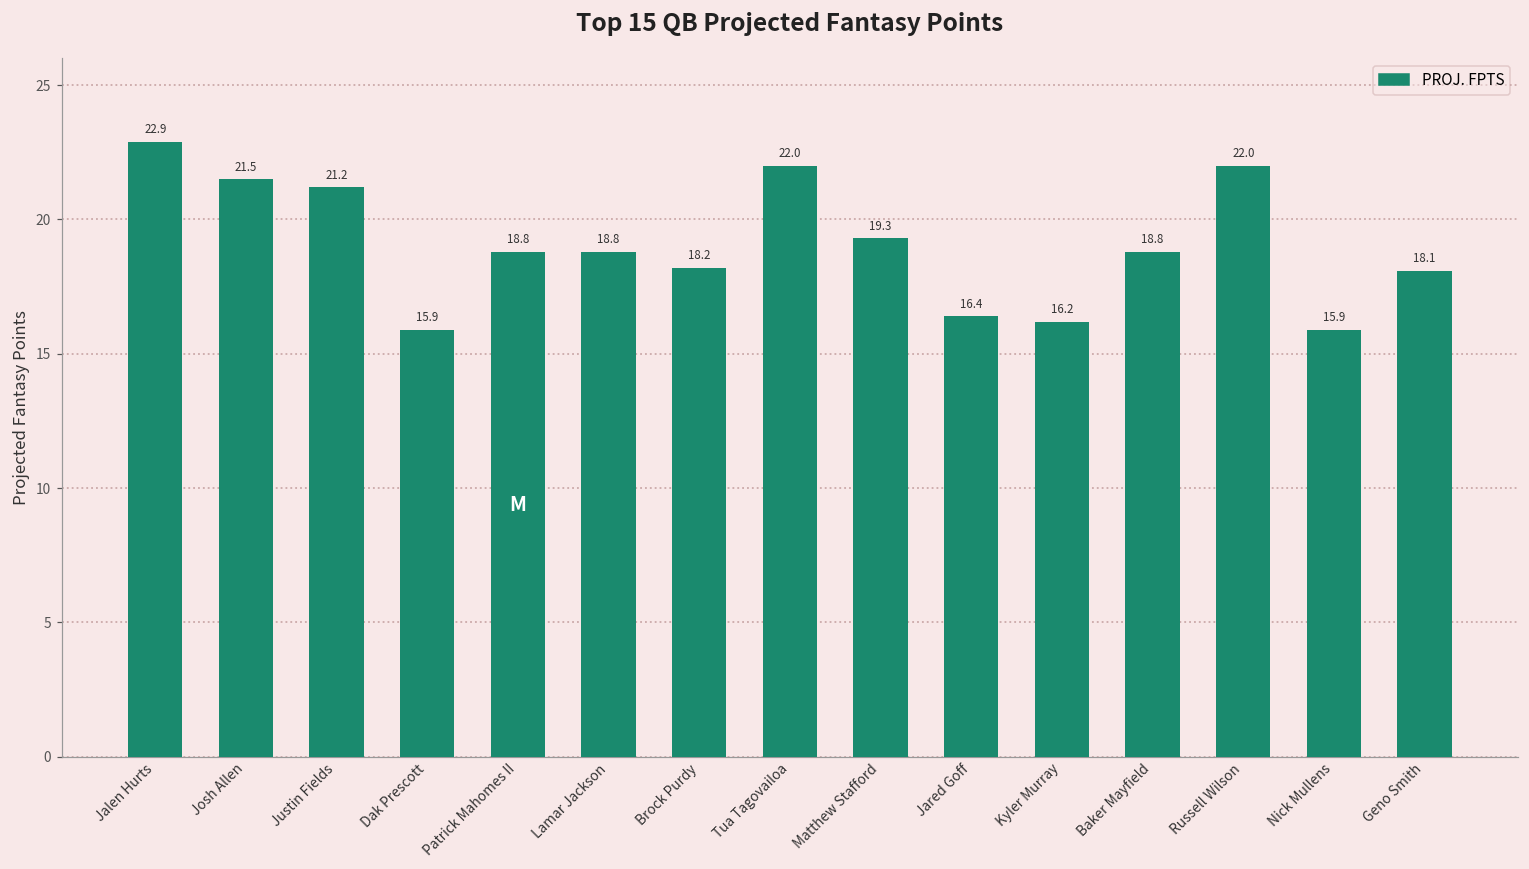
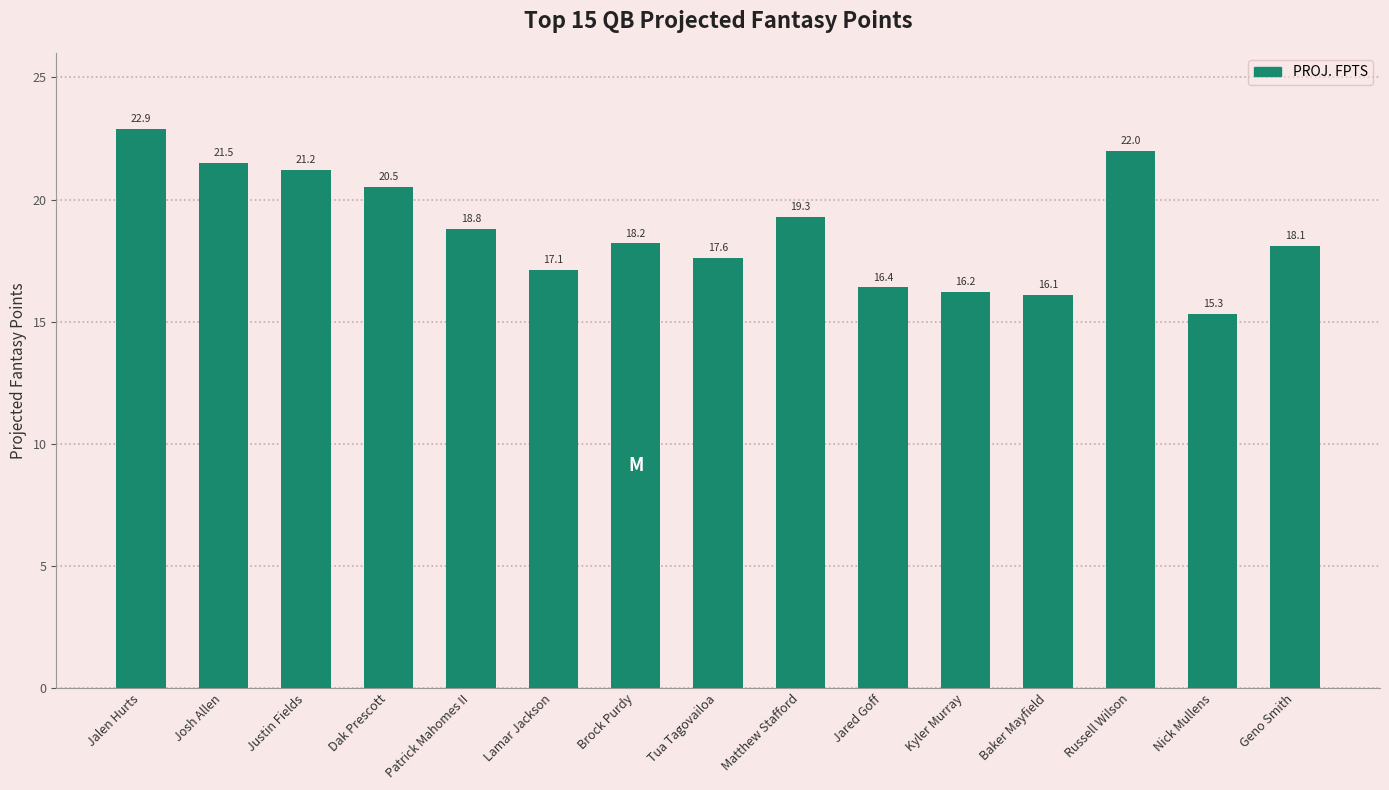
  {
    "Jalen Hurts": 22.9,
    "Josh Allen": 21.5,
    "Justin Fields": 21.2,
-   "Dak Prescott": 15.9,
+   "Dak Prescott": 20.5,
    "Patrick Mahomes II": 18.8,
-   "Lamar Jackson": 18.8,
+   "Lamar Jackson": 17.1,
    "Brock Purdy": 18.2,
-   "Tua Tagovailoa": 22.0,
+   "Tua Tagovailoa": 17.6,
    "Matthew Stafford": 19.3,
    "Jared Goff": 16.4,
    "Kyler Murray": 16.2,
-   "Baker Mayfield": 18.8,
+   "Baker Mayfield": 16.1,
    "Russell Wilson": 22.0,
-   "Nick Mullens": 15.9,
+   "Nick Mullens": 15.3,
    "Geno Smith": 18.1
  }
